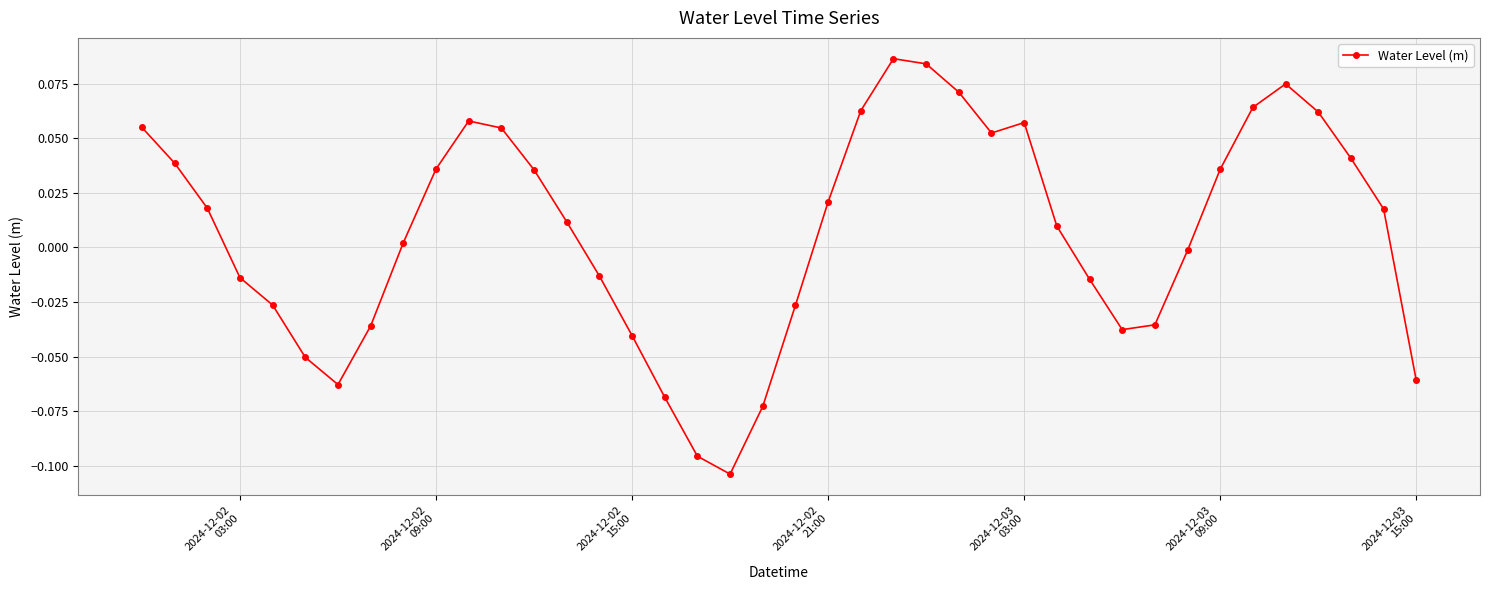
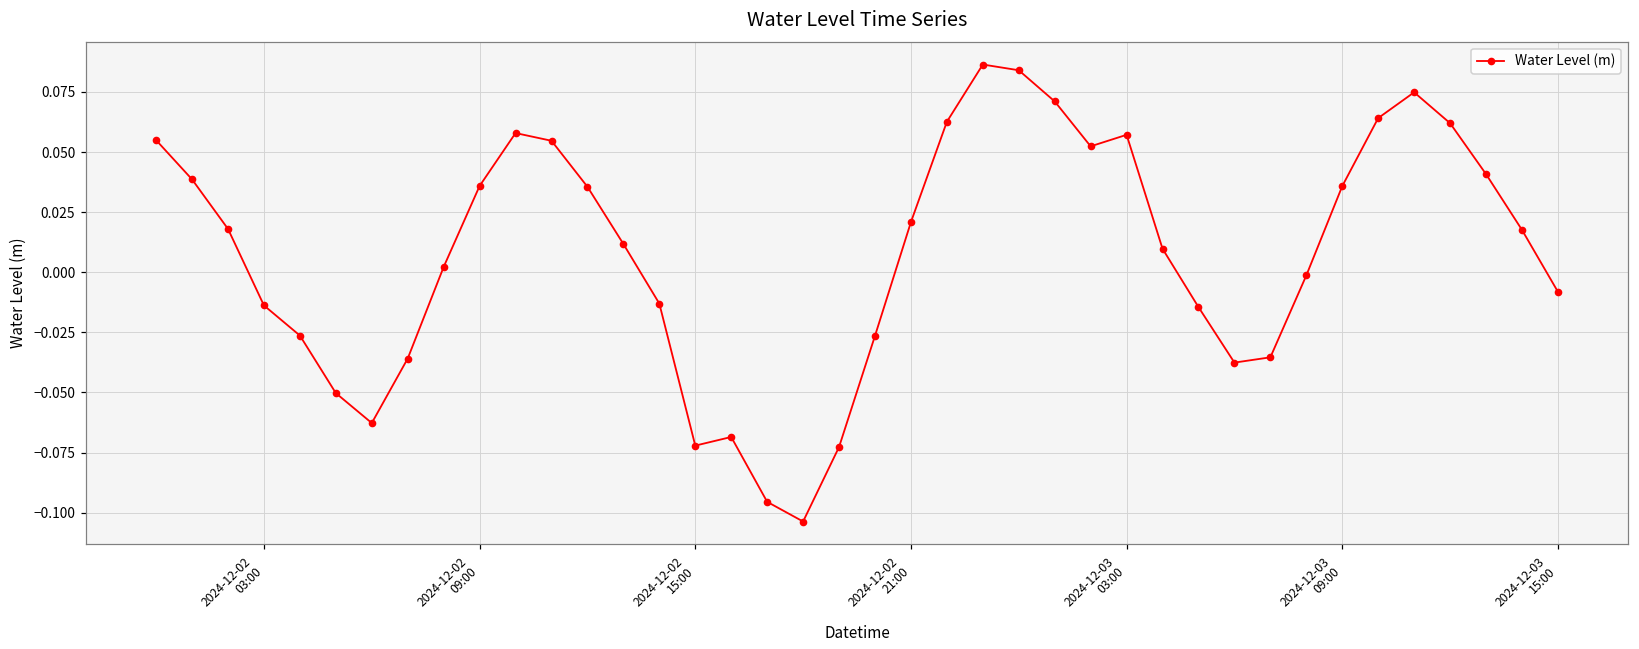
  {
    "2024-12-02 03:00": -0.014,
    "2024-12-02 09:00": 0.036,
-   "2024-12-02 15:00": -0.040,
+   "2024-12-02 15:00": -0.072,
    "2024-12-02 21:00": 0.021,
    "2024-12-03 03:00": 0.057,
    "2024-12-03 09:00": 0.036,
-   "2024-12-03 15:00": -0.061
+   "2024-12-03 15:00": -0.008
  }
